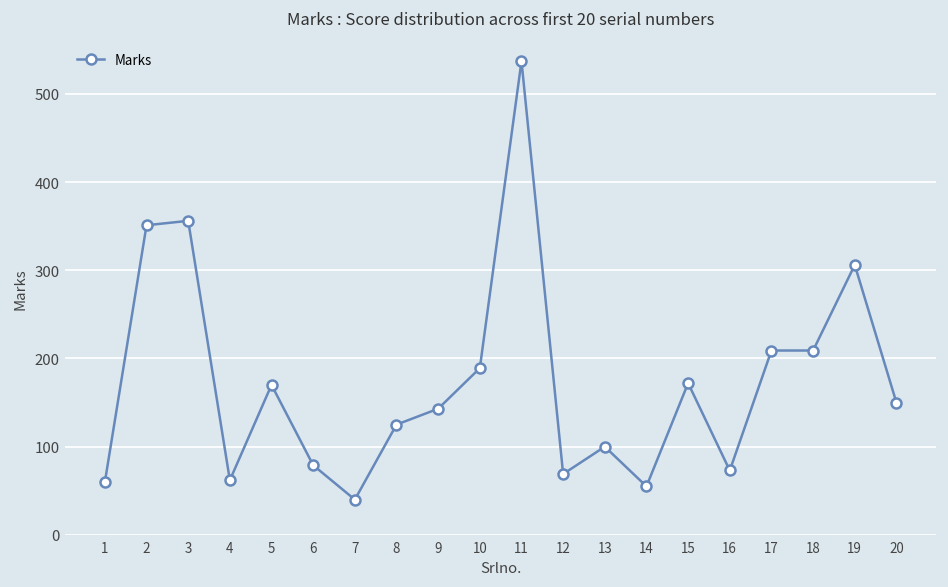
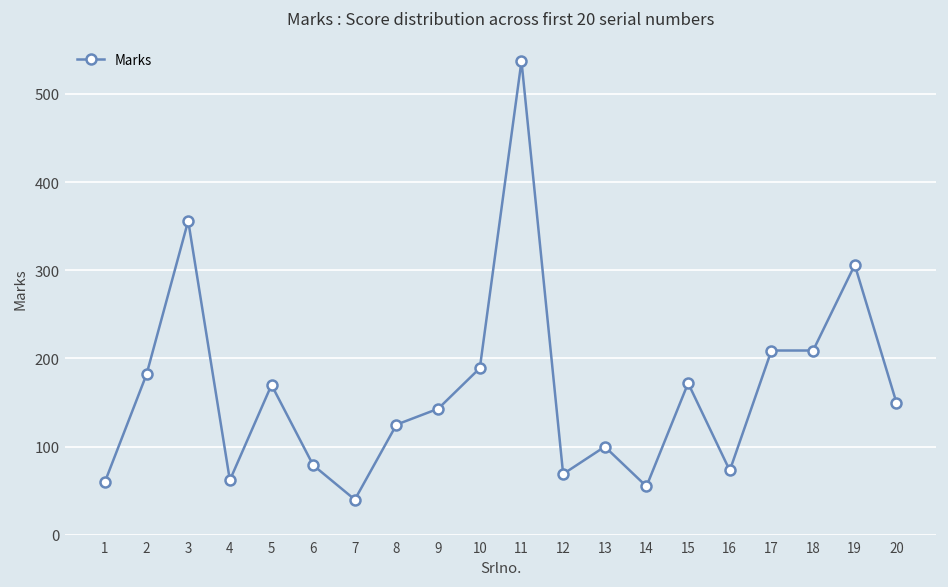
  {
    "1": 60,
-   "2": 350,
+   "2": 180,
    "3": 360,
    "4": 60,
    "5": 170,
    "6": 80,
    "7": 40,
    "8": 130,
    "9": 140,
    "10": 190,
    "11": 540,
    "12": 70,
    "13": 100,
    "14": 60,
    "15": 170,
    "16": 70,
    "17": 210,
    "18": 210,
    "19": 310,
    "20": 150
  }
